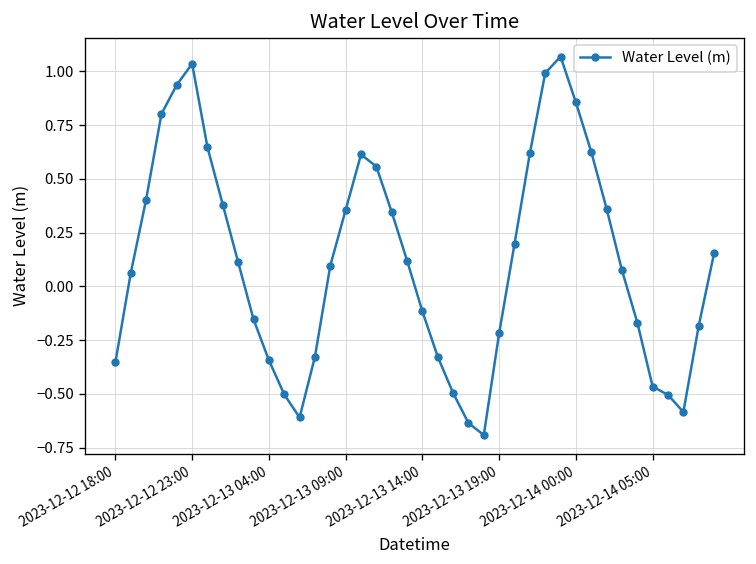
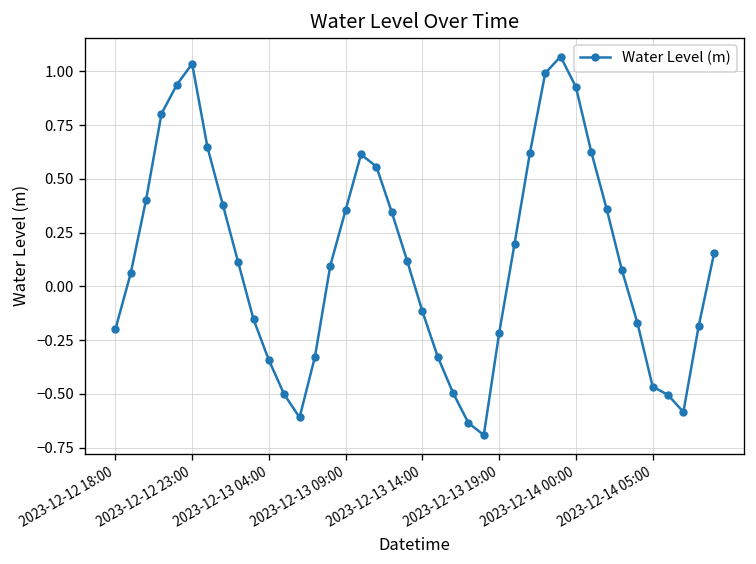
  {
-   "2023-12-12 18:00": -0.35,
+   "2023-12-12 18:00": -0.20,
    "2023-12-12 23:00": 1.04,
    "2023-12-13 04:00": -0.34,
    "2023-12-13 09:00": 0.35,
    "2023-12-13 14:00": -0.12,
    "2023-12-13 19:00": -0.22,
-   "2023-12-14 00:00": 0.85,
+   "2023-12-14 00:00": 0.93,
    "2023-12-14 05:00": -0.47
  }
